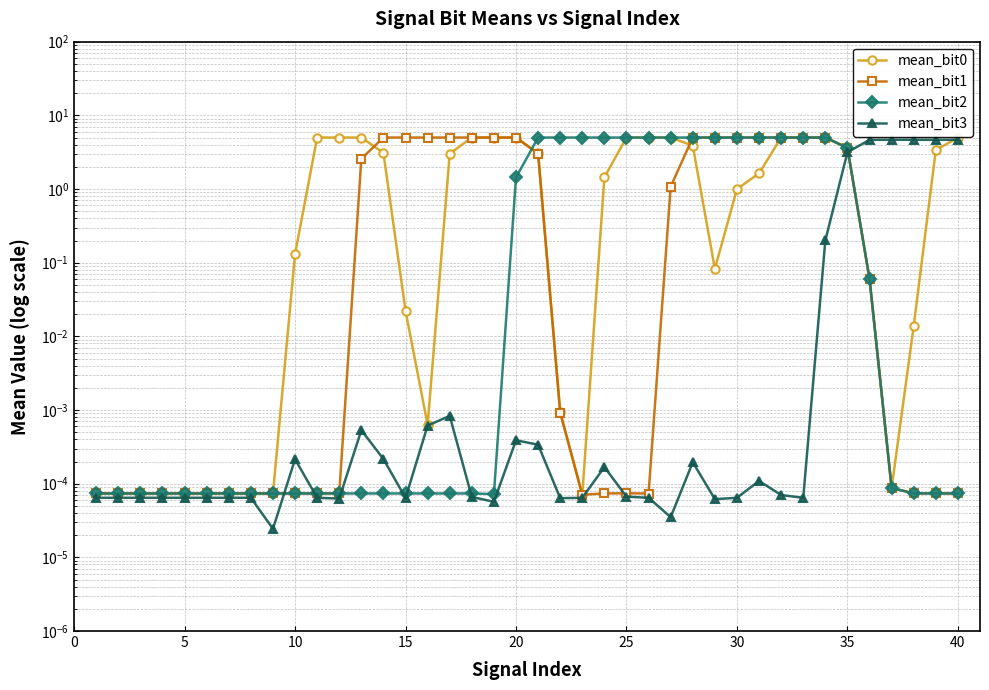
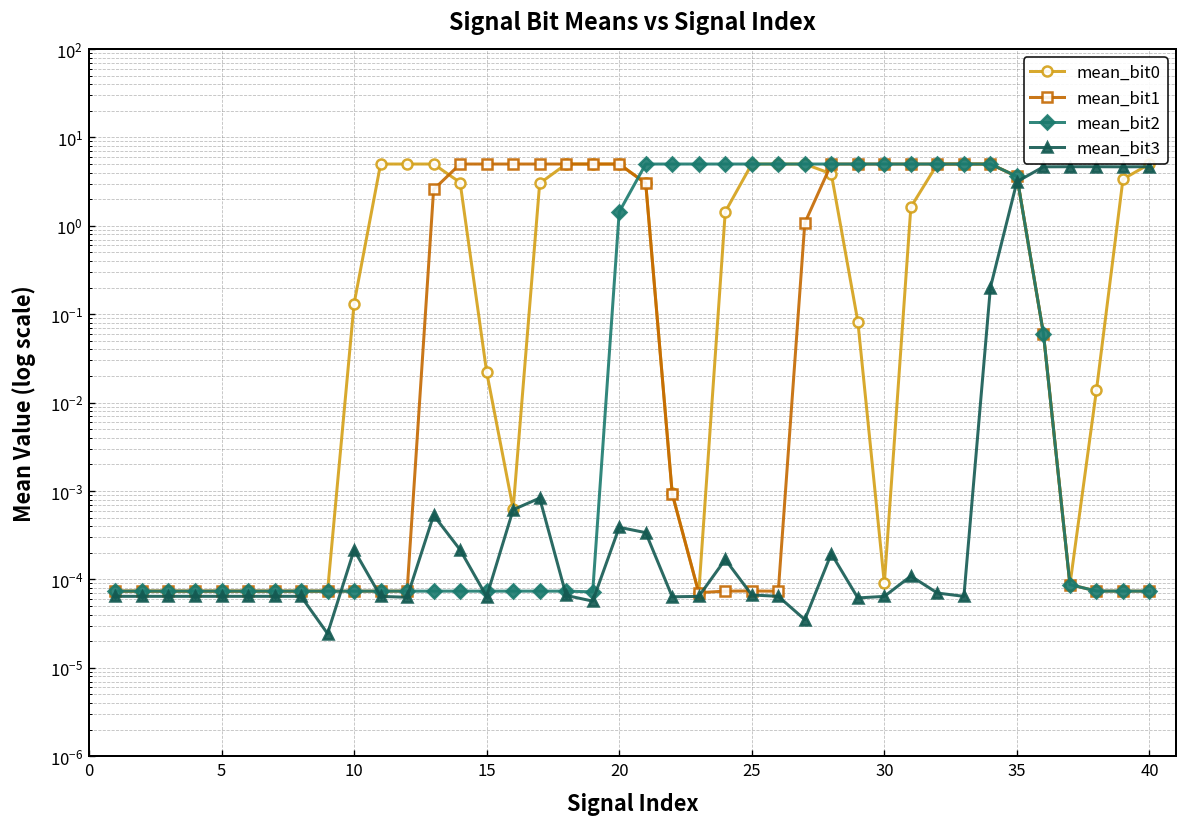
  {
    "mean_bit0": {
      "10": 0.13,
      "15": 0.022,
-     "30": 1
+     "30": 0
    },
    "mean_bit1": {
      "15": 5,
      "25": 0.00007
    }
  }
